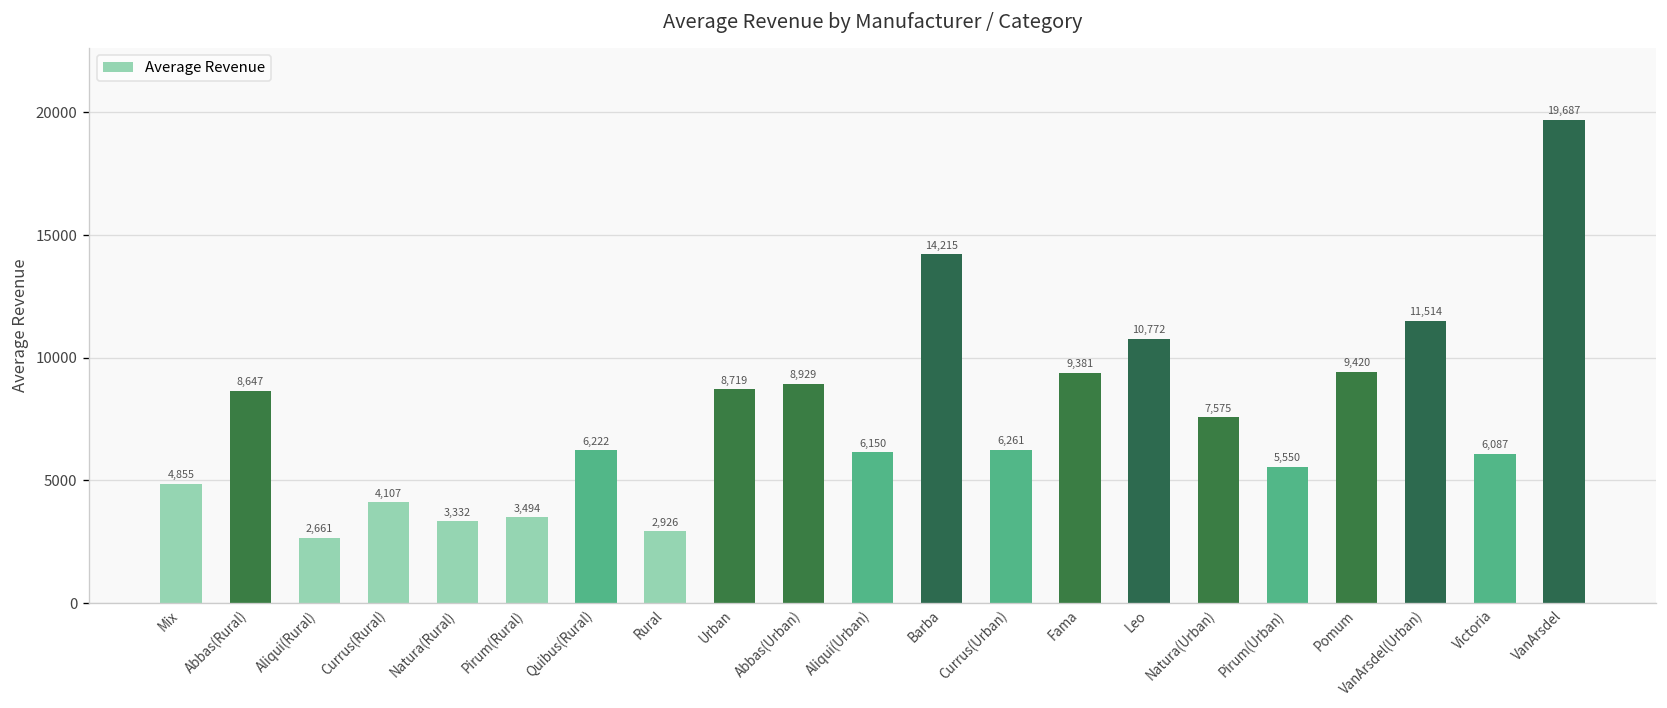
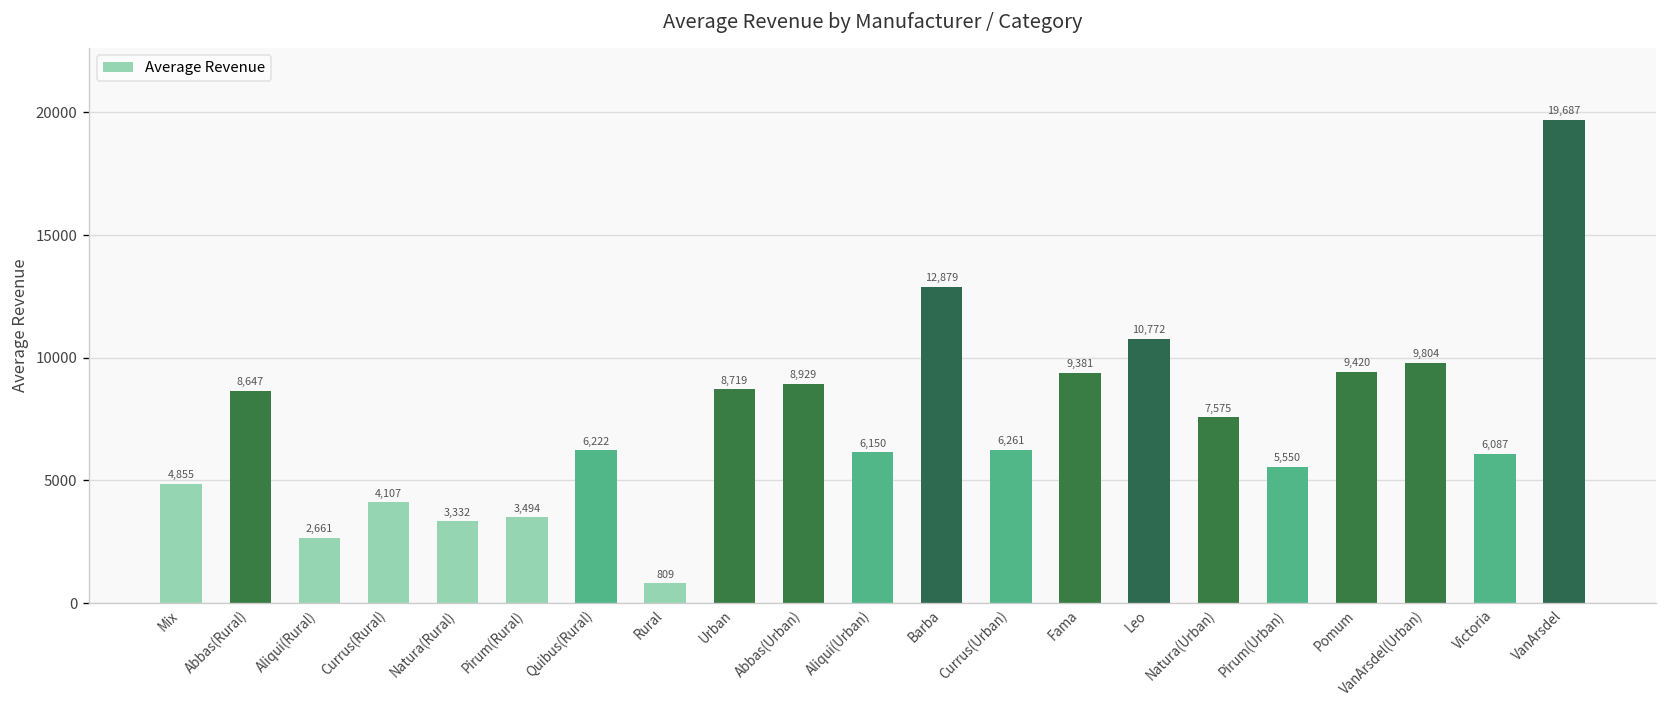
  {
    "Mix": "4,855",
    "Abbas(Rural)": "8,647",
    "Aliqui(Rural)": "2,661",
    "Currus(Rural)": "4,107",
    "Natura(Rural)": "3,332",
    "Pirum(Rural)": "3,494",
    "Quibus(Rural)": "6,222",
-   "Rural": "2,926",
+   "Rural": "809",
    "Urban": "8,719",
    "Abbas(Urban)": "8,929",
    "Aliqui(Urban)": "6,150",
-   "Barba": "14,215",
+   "Barba": "12,879",
    "Currus(Urban)": "6,261",
    "Fama": "9,381",
    "Leo": "10,772",
    "Natura(Urban)": "7,575",
    "Pirum(Urban)": "5,550",
    "Pomum": "9,420",
-   "VanArsdel(Urban)": "11,514",
+   "VanArsdel(Urban)": "9,804",
    "Victoria": "6,087",
    "VanArsdel": "19,687"
  }
